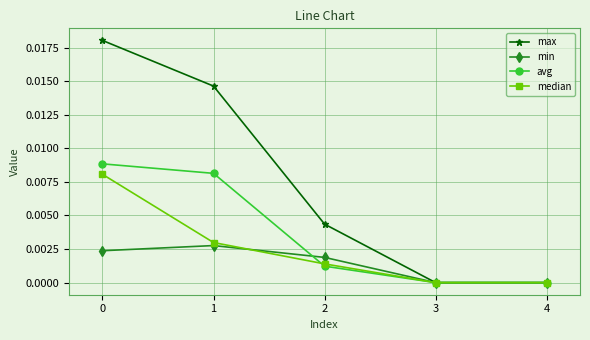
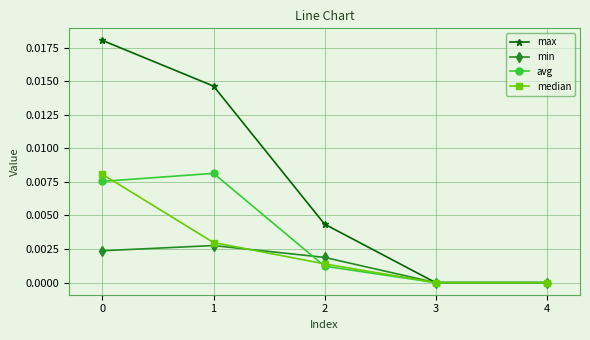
  {
    "max": {
      "0": 0.0180,
      "1": 0.0146,
      "2": 0.0044
    },
    "min": {
      "0": 0.0024,
      "1": 0.0028,
      "2": 0.0019
    },
    "avg": {
-     "0": 0.0088,
+     "0": 0.0075,
      "1": 0.0081
    },
    "median": {
      "0": 0.0081,
      "1": 0.0030
    }
  }
